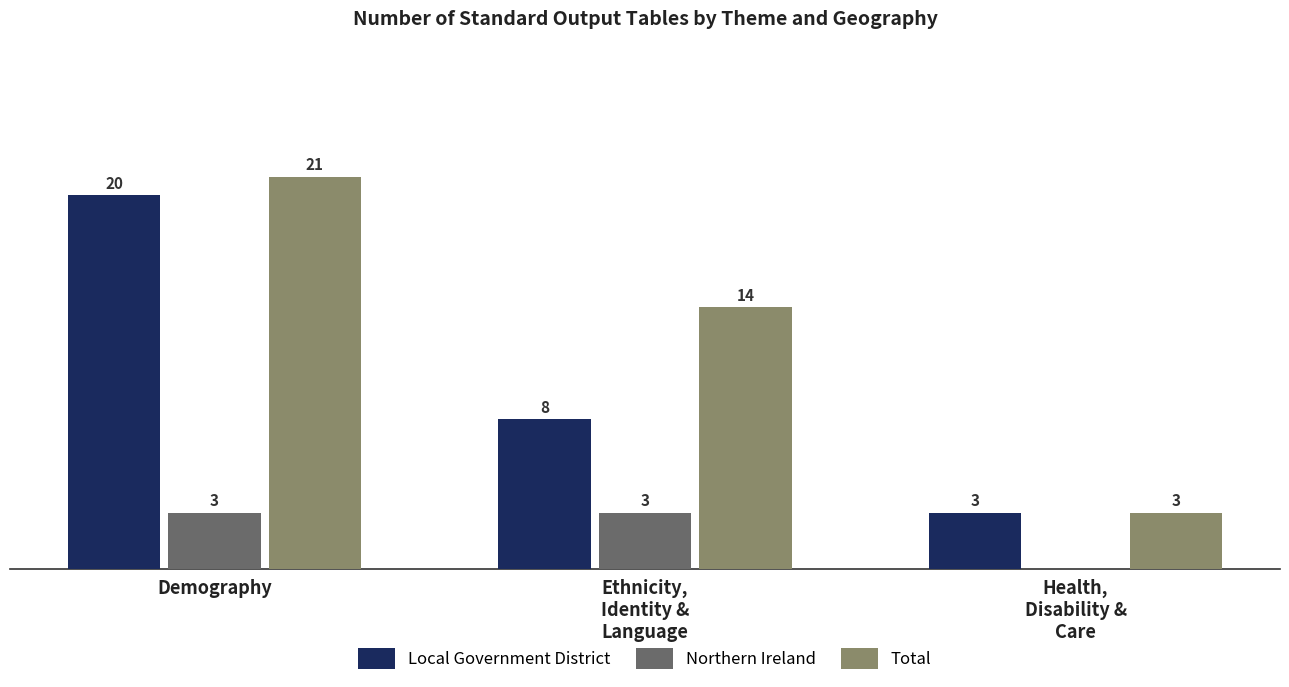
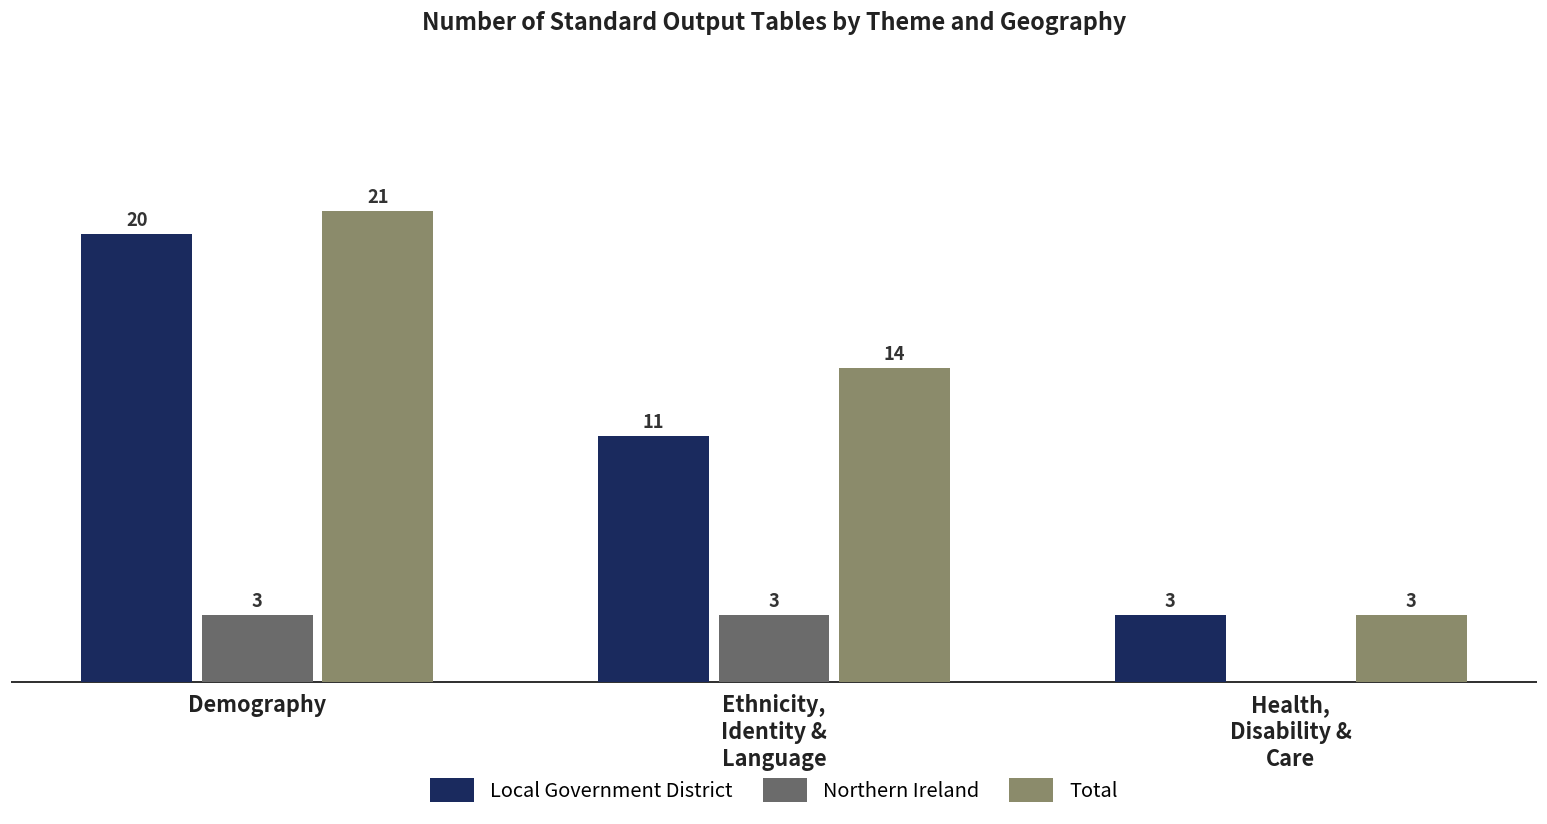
  {
    "Local Government District": {
      "Demography": 20,
-     "Ethnicity, Identity & Language": 8,
+     "Ethnicity, Identity & Language": 11,
      "Health, Disability & Care": 3
    }
  }
